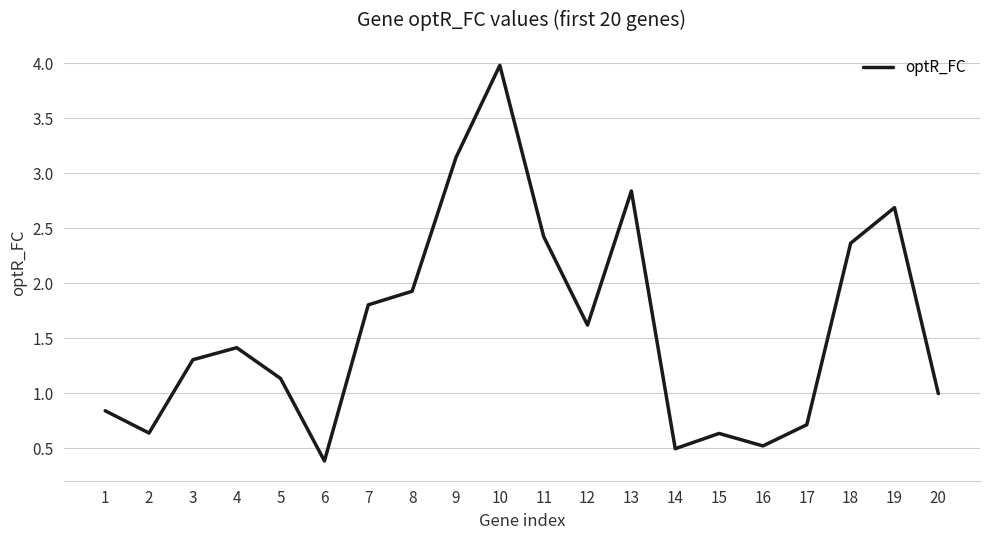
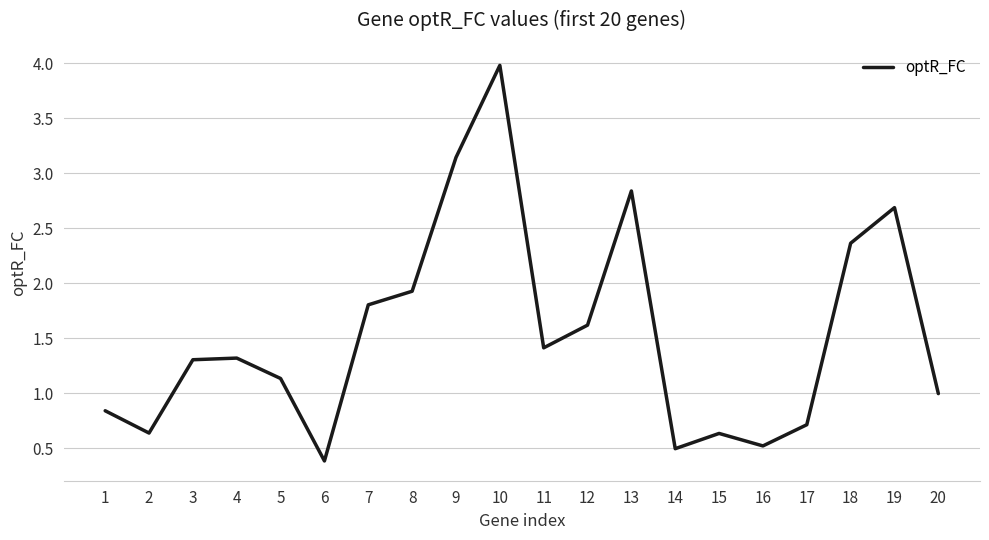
  {
    "1": 0.84,
    "2": 0.64,
    "3": 1.30,
-   "4": 1.41,
+   "4": 1.32,
    "5": 1.13,
    "6": 0.38,
    "7": 1.80,
    "8": 1.93,
    "9": 3.14,
    "10": 3.98,
-   "11": 2.42,
+   "11": 1.41,
    "12": 1.62,
    "13": 2.84,
    "14": 0.49,
    "15": 0.63,
    "16": 0.52,
    "17": 0.71,
    "18": 2.36,
    "19": 2.69,
    "20": 1.00
  }
